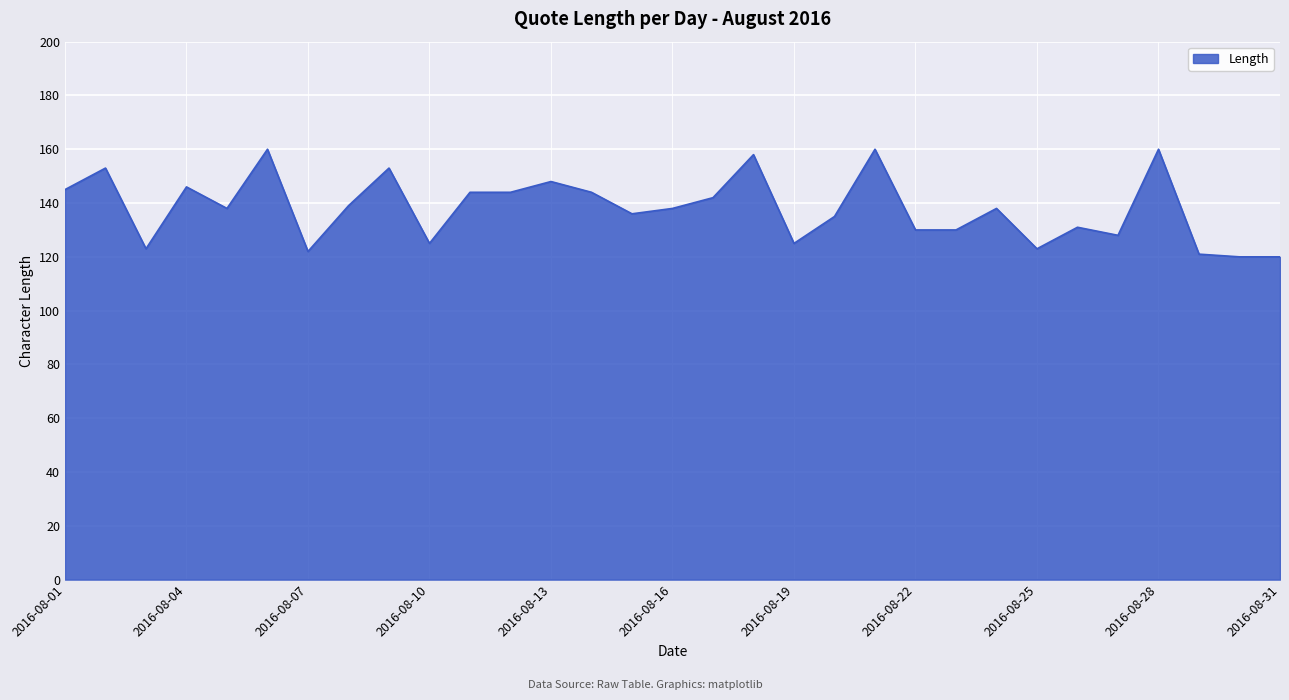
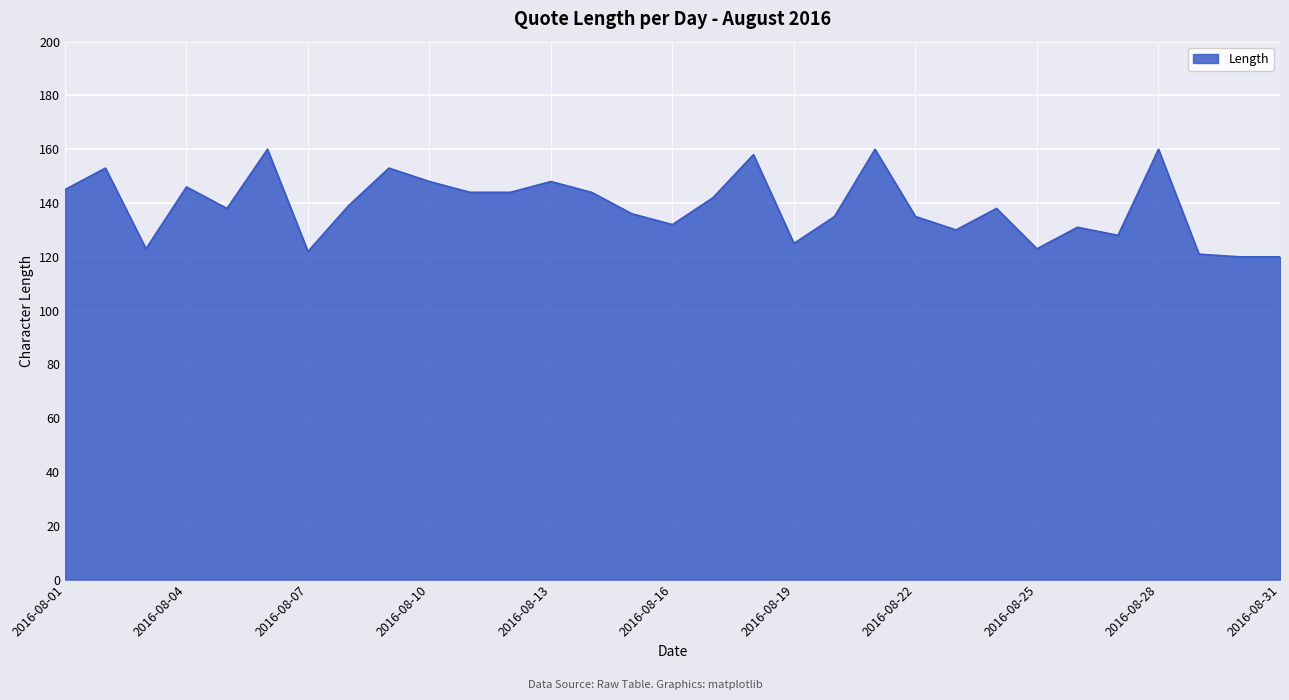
  {
    "2016-08-01": 145,
    "2016-08-04": 146,
    "2016-08-07": 122,
-   "2016-08-10": 125,
+   "2016-08-10": 148,
    "2016-08-13": 148,
-   "2016-08-16": 138,
+   "2016-08-16": 132,
    "2016-08-19": 125,
-   "2016-08-22": 130,
+   "2016-08-22": 135,
    "2016-08-25": 123,
    "2016-08-28": 160,
    "2016-08-31": 120
  }
